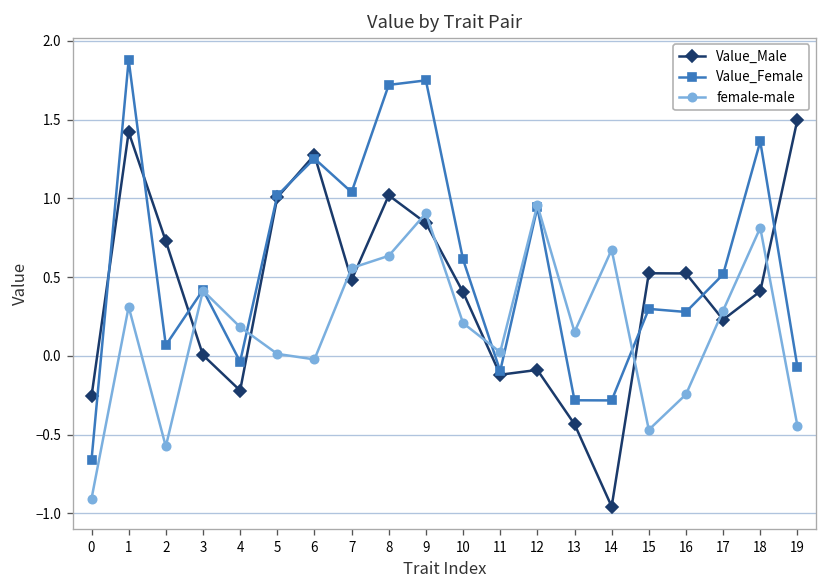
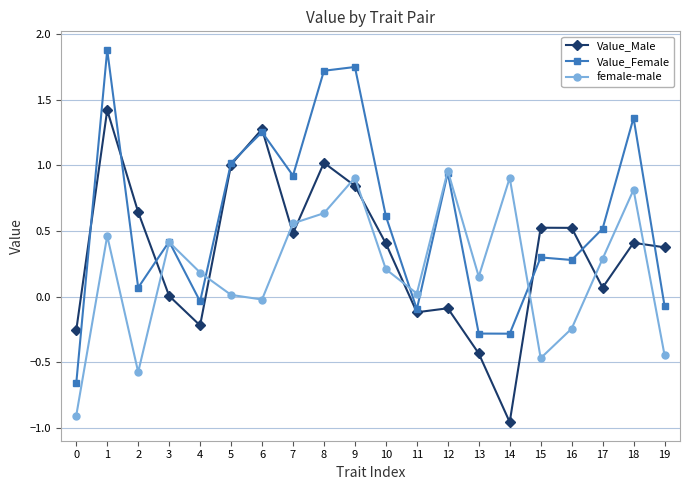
  {
    "Value_Male": {
      "0": -0.26,
      "1": 1.42,
-     "2": 0.73,
+     "2": 0.64,
      "3": 0.00,
      "4": -0.22,
      "6": 1.28,
      "7": 0.48,
      "8": 1.02,
      "9": 0.84,
      "10": 0.40,
      "11": -0.12,
      "12": -0.09,
      "13": -0.43,
      "14": -0.96,
      "15": 0.52,
      "16": 0.52,
-     "17": 0.23,
+     "17": 0.07,
      "18": 0.41,
-     "19": 1.50
+     "19": 0.37
    },
    "Value_Female": {
      "0": -0.66,
      "1": 1.88,
      "2": 0.07,
      "4": -0.04,
      "6": 1.25,
-     "7": 1.04,
+     "7": 0.92,
      "8": 1.72,
      "9": 1.75,
      "10": 0.61,
      "11": -0.10,
      "13": -0.28,
      "14": -0.28,
      "15": 0.30,
      "16": 0.28,
      "17": 0.52,
      "18": 1.36,
      "19": -0.07
    },
    "female-male": {
      "0": -0.91,
-     "1": 0.31,
+     "1": 0.46,
      "2": -0.58,
      "4": 0.18,
      "5": 0.01,
      "6": -0.02,
      "7": 0.56,
      "8": 0.63,
      "9": 0.91,
      "10": 0.21,
      "11": 0.02,
      "13": 0.15,
-     "14": 0.67,
+     "14": 0.90,
      "15": -0.47,
      "16": -0.24,
      "17": 0.29,
      "18": 0.81,
      "19": -0.44
    }
  }
